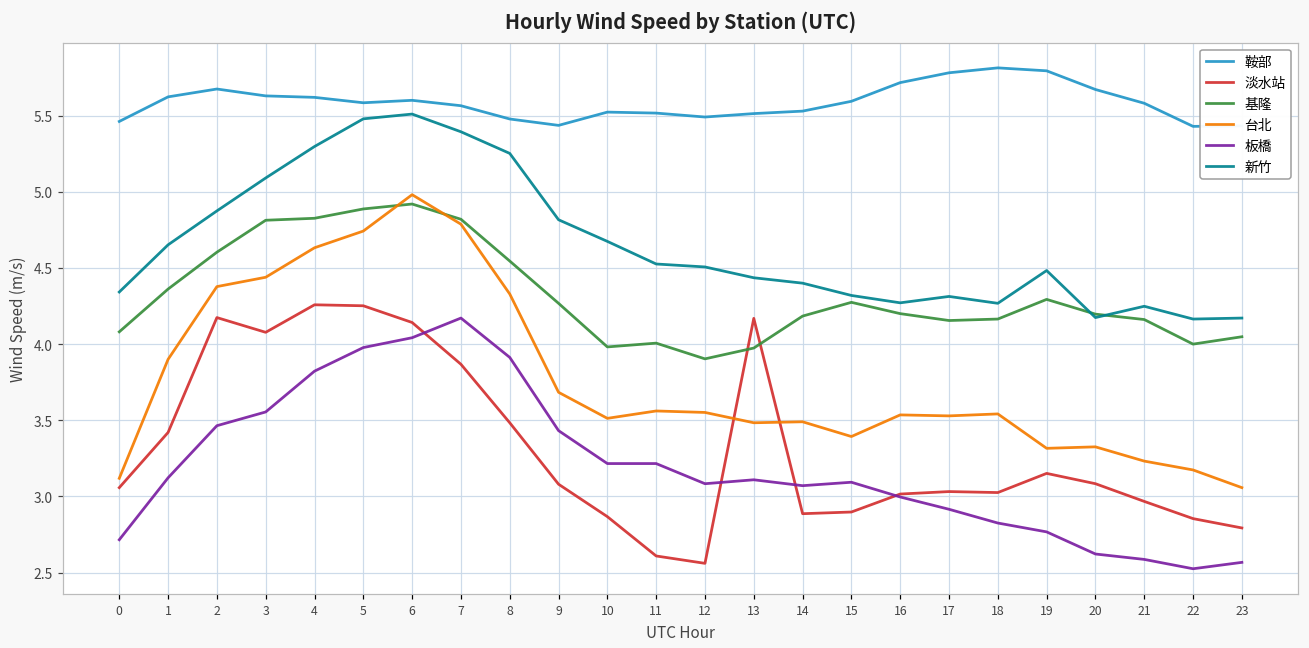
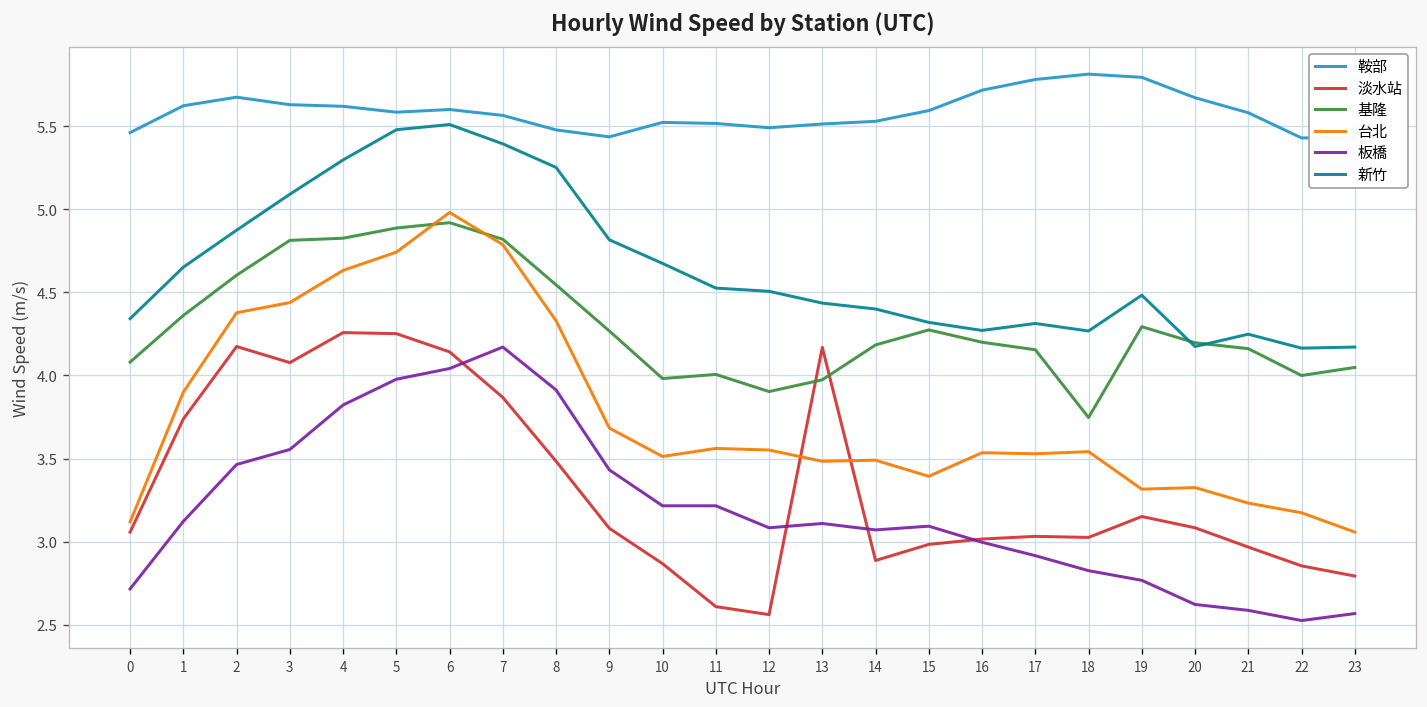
  {
    "鞍部": {
      "0": 5.46,
      "1": 5.62,
      "2": 5.67,
      "3": 5.63,
      "4": 5.62,
      "5": 5.58,
      "6": 5.60,
      "7": 5.56,
      "8": 5.48,
      "9": 5.44,
      "10": 5.52,
      "11": 5.52,
      "12": 5.49,
      "13": 5.51,
      "14": 5.53,
      "15": 5.59,
      "16": 5.72,
      "17": 5.78,
      "18": 5.81,
      "19": 5.79,
      "20": 5.67,
      "21": 5.58,
      "22": 5.43
    },
    "淡水站": {
      "0": 3.06,
-     "1": 3.42,
+     "1": 3.74,
      "2": 4.17,
      "3": 4.08,
      "4": 4.26,
      "5": 4.25,
      "6": 4.14,
      "7": 3.87,
      "8": 3.48,
      "9": 3.08,
      "10": 2.87,
      "11": 2.61,
      "12": 2.56,
      "13": 4.17,
      "14": 2.89,
-     "15": 2.90,
+     "15": 2.98,
      "16": 3.02,
      "17": 3.03,
      "18": 3.03,
      "19": 3.15,
      "20": 3.08,
      "21": 2.97,
      "22": 2.85,
      "23": 2.79
    },
    "基隆": {
      "0": 4.08,
      "1": 4.36,
      "2": 4.60,
      "3": 4.81,
      "4": 4.83,
      "5": 4.89,
      "6": 4.92,
      "7": 4.82,
      "8": 4.55,
      "9": 4.27,
      "10": 3.98,
      "11": 4.01,
      "12": 3.90,
      "13": 3.97,
      "14": 4.18,
      "15": 4.27,
      "16": 4.20,
      "17": 4.15,
-     "18": 4.16,
+     "18": 3.75,
      "19": 4.29,
      "20": 4.20,
      "21": 4.16,
      "22": 4.00,
      "23": 4.05
    },
    "台北": {
      "0": 3.12,
      "1": 3.90,
      "2": 4.38,
      "3": 4.44,
      "4": 4.63,
      "5": 4.74,
      "6": 4.98,
      "7": 4.79,
      "8": 4.33,
      "9": 3.68,
      "10": 3.51,
      "11": 3.56,
      "12": 3.55,
      "13": 3.48,
      "14": 3.49,
      "15": 3.39,
      "16": 3.54,
      "17": 3.53,
      "18": 3.54,
      "19": 3.32,
      "20": 3.33,
      "21": 3.23,
      "22": 3.17,
      "23": 3.06
    },
    "板橋": {
      "0": 2.72,
      "1": 3.12,
      "2": 3.46,
      "3": 3.55,
      "4": 3.82,
      "5": 3.98,
      "6": 4.04,
      "7": 4.17,
      "8": 3.91,
      "9": 3.43,
      "10": 3.22,
      "11": 3.22,
      "12": 3.08,
      "13": 3.11,
      "14": 3.07,
      "15": 3.09,
      "16": 3.00,
      "17": 2.92,
      "18": 2.83,
      "19": 2.77,
      "20": 2.62,
      "21": 2.59,
      "22": 2.53,
      "23": 2.57
    },
    "新竹": {
      "0": 4.34,
      "1": 4.65,
      "2": 4.87,
      "3": 5.09,
      "4": 5.30,
      "5": 5.48,
      "6": 5.51,
      "7": 5.39,
      "8": 5.25,
      "9": 4.82,
      "10": 4.67,
      "11": 4.53,
      "12": 4.51,
      "13": 4.44,
      "14": 4.40,
      "15": 4.32,
      "16": 4.27,
      "17": 4.31,
      "18": 4.27,
      "19": 4.48,
      "20": 4.17,
      "21": 4.25,
      "22": 4.16,
      "23": 4.17
    }
  }
